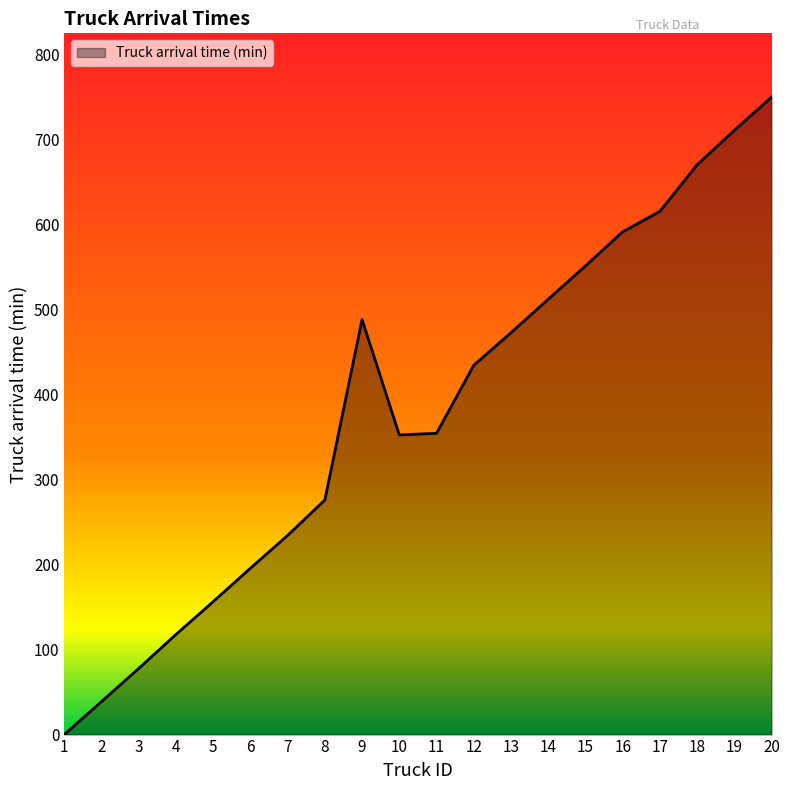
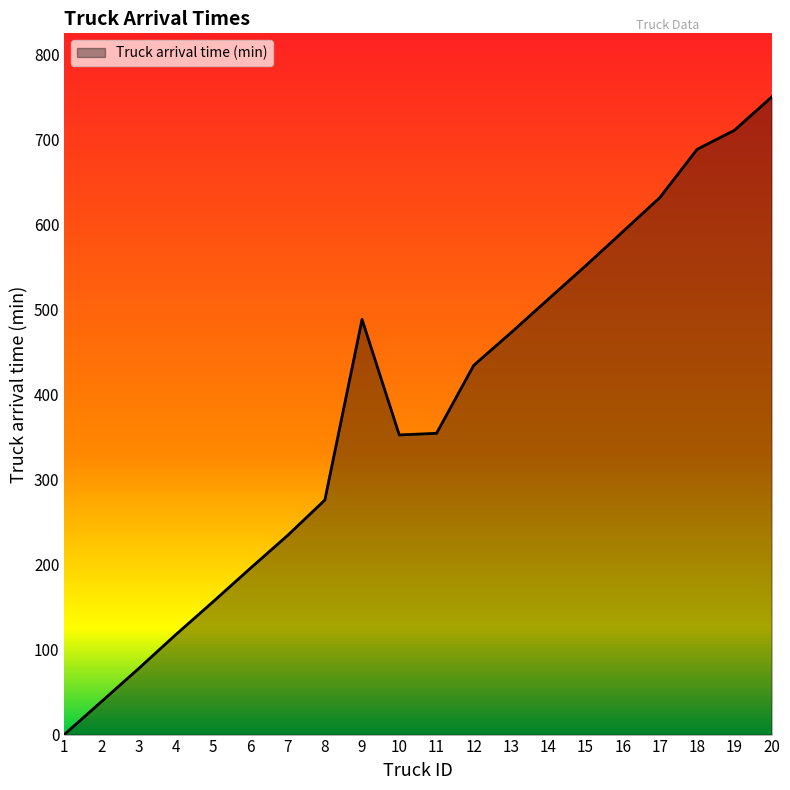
  {
    "1": 0,
    "2": 40,
    "3": 80,
    "4": 120,
    "5": 160,
    "6": 200,
    "7": 230,
    "8": 280,
    "9": 490,
    "10": 350,
    "11": 350,
    "12": 430,
    "13": 470,
    "14": 510,
    "15": 550,
    "16": 590,
-   "17": 620,
-   "18": 670,
+   "17": 630,
+   "18": 690,
    "19": 710,
    "20": 750
  }
